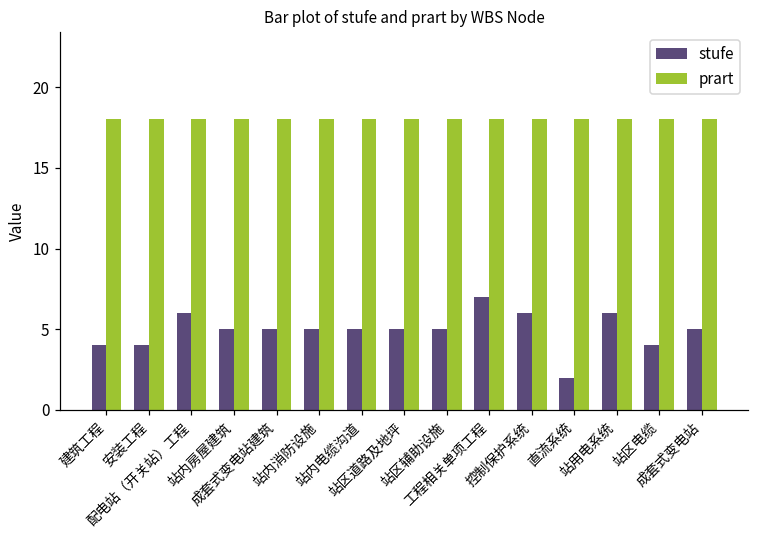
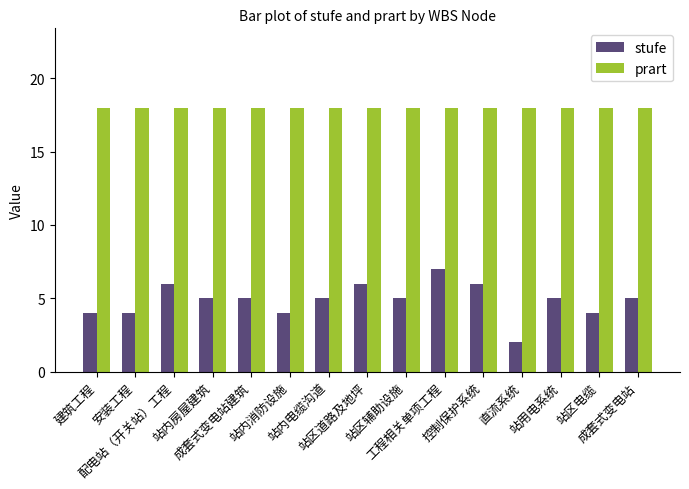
  {
    "stufe": {
      "建筑工程": 4,
      "安装工程": 4,
      "配电站（开关站）工程": 6,
      "站内房屋建筑": 5,
      "成套式变电站建筑": 5,
-     "站内消防设施": 5,
+     "站内消防设施": 4,
      "站内电缆沟道": 5,
-     "站区道路及地坪": 5,
+     "站区道路及地坪": 6,
      "站区辅助设施": 5,
      "工程相关单项工程": 7,
      "控制保护系统": 6,
      "直流系统": 2,
-     "站用电系统": 6,
+     "站用电系统": 5,
      "站区电缆": 4,
      "成套式变电站": 5
    },
    "prart": {
      "建筑工程": 18,
      "安装工程": 18,
      "配电站（开关站）工程": 18,
      "站内房屋建筑": 18,
      "成套式变电站建筑": 18,
      "站内消防设施": 18,
      "站内电缆沟道": 18,
      "站区道路及地坪": 18,
      "站区辅助设施": 18,
      "工程相关单项工程": 18,
      "控制保护系统": 18,
      "直流系统": 18,
      "站用电系统": 18,
      "站区电缆": 18,
      "成套式变电站": 18
    }
  }
